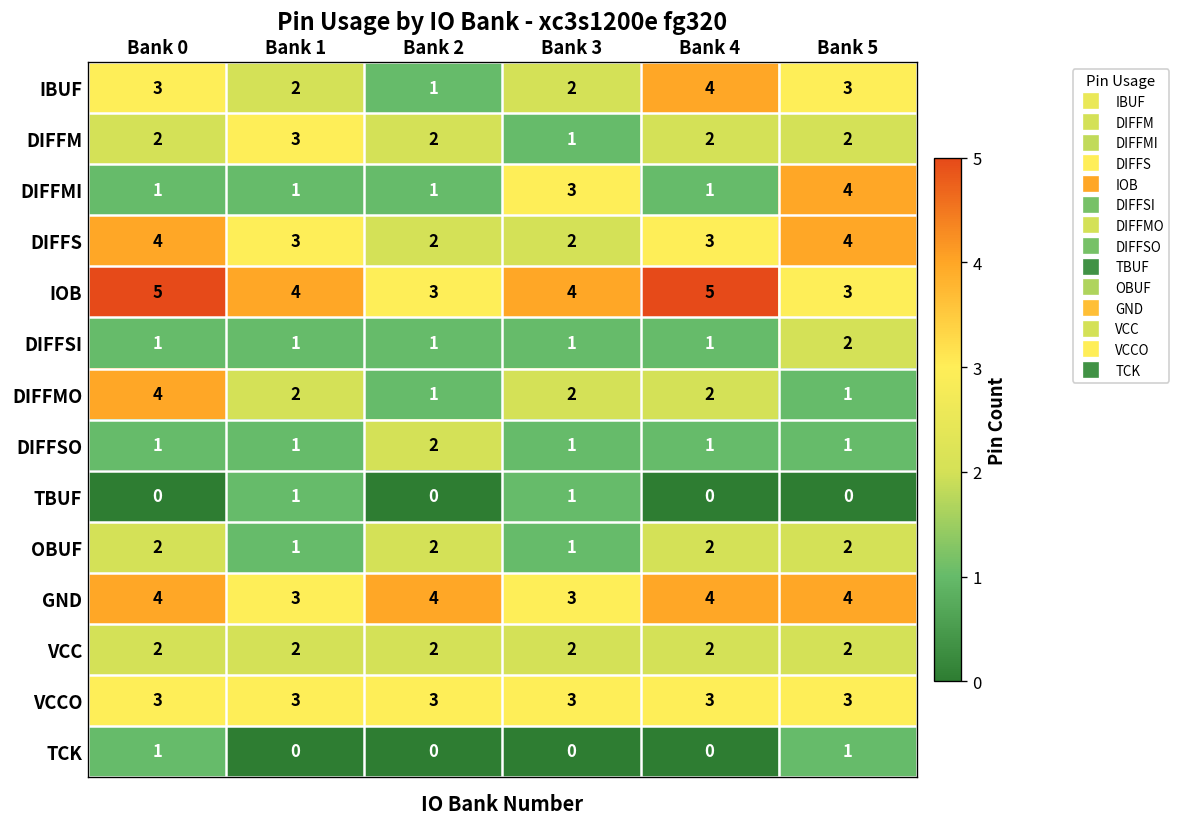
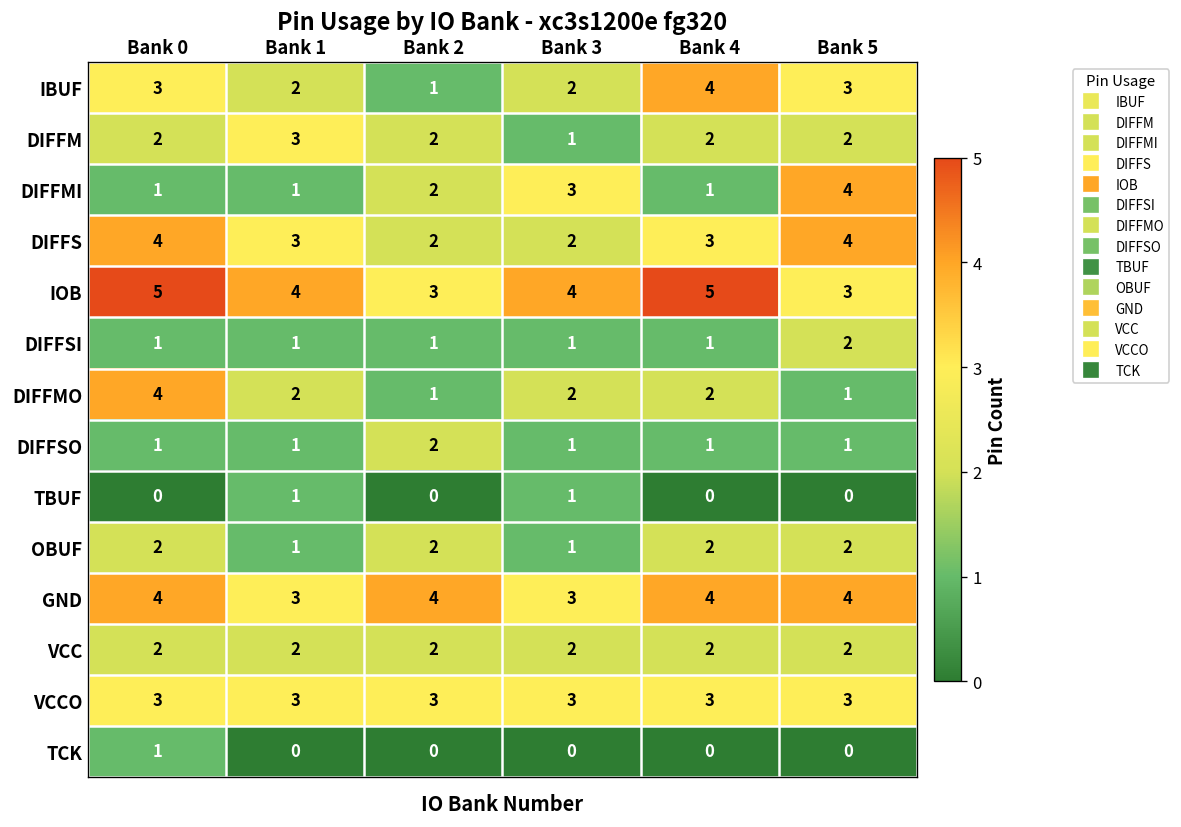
  {
    "IBUF": {
      "Bank 0": 3,
      "Bank 1": 2,
      "Bank 2": 1,
      "Bank 3": 2,
      "Bank 4": 4,
      "Bank 5": 3
    },
    "DIFFM": {
      "Bank 0": 2,
      "Bank 1": 3,
      "Bank 2": 2,
      "Bank 3": 1,
      "Bank 4": 2,
      "Bank 5": 2
    },
    "DIFFMI": {
      "Bank 0": 1,
      "Bank 1": 1,
-     "Bank 2": 1,
+     "Bank 2": 2,
      "Bank 3": 3,
      "Bank 4": 1,
      "Bank 5": 4
    },
    "DIFFS": {
      "Bank 0": 4,
      "Bank 1": 3,
      "Bank 2": 2,
      "Bank 3": 2,
      "Bank 4": 3,
      "Bank 5": 4
    },
    "IOB": {
      "Bank 0": 5,
      "Bank 1": 4,
      "Bank 2": 3,
      "Bank 3": 4,
      "Bank 4": 5,
      "Bank 5": 3
    },
    "DIFFSI": {
      "Bank 0": 1,
      "Bank 1": 1,
      "Bank 2": 1,
      "Bank 3": 1,
      "Bank 4": 1,
      "Bank 5": 2
    },
    "DIFFMO": {
      "Bank 0": 4,
      "Bank 1": 2,
      "Bank 2": 1,
      "Bank 3": 2,
      "Bank 4": 2,
      "Bank 5": 1
    },
    "DIFFSO": {
      "Bank 0": 1,
      "Bank 1": 1,
      "Bank 2": 2,
      "Bank 3": 1,
      "Bank 4": 1,
      "Bank 5": 1
    },
    "TBUF": {
      "Bank 0": 0,
      "Bank 1": 1,
      "Bank 2": 0,
      "Bank 3": 1,
      "Bank 4": 0,
      "Bank 5": 0
    },
    "OBUF": {
      "Bank 0": 2,
      "Bank 1": 1,
      "Bank 2": 2,
      "Bank 3": 1,
      "Bank 4": 2,
      "Bank 5": 2
    },
    "GND": {
      "Bank 0": 4,
      "Bank 1": 3,
      "Bank 2": 4,
      "Bank 3": 3,
      "Bank 4": 4,
      "Bank 5": 4
    },
    "VCC": {
      "Bank 0": 2,
      "Bank 1": 2,
      "Bank 2": 2,
      "Bank 3": 2,
      "Bank 4": 2,
      "Bank 5": 2
    },
    "VCCO": {
      "Bank 0": 3,
      "Bank 1": 3,
      "Bank 2": 3,
      "Bank 3": 3,
      "Bank 4": 3,
      "Bank 5": 3
    },
    "TCK": {
      "Bank 0": 1,
      "Bank 1": 0,
      "Bank 2": 0,
      "Bank 3": 0,
      "Bank 4": 0,
-     "Bank 5": 1
+     "Bank 5": 0
    }
  }
